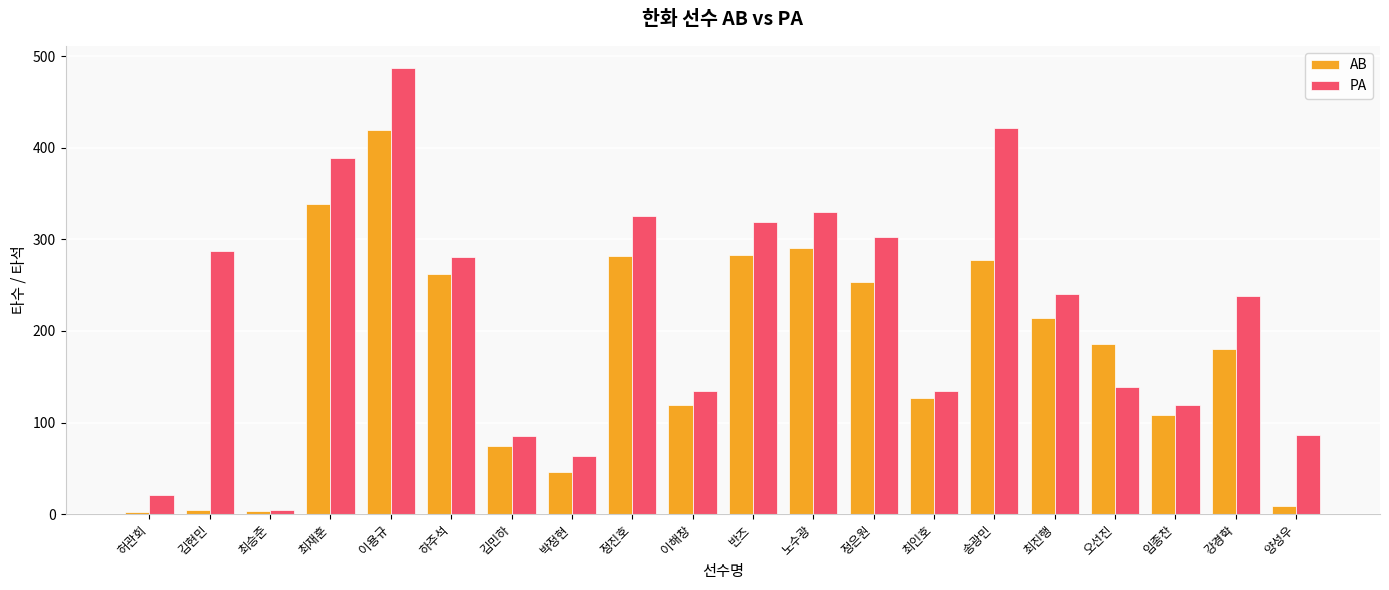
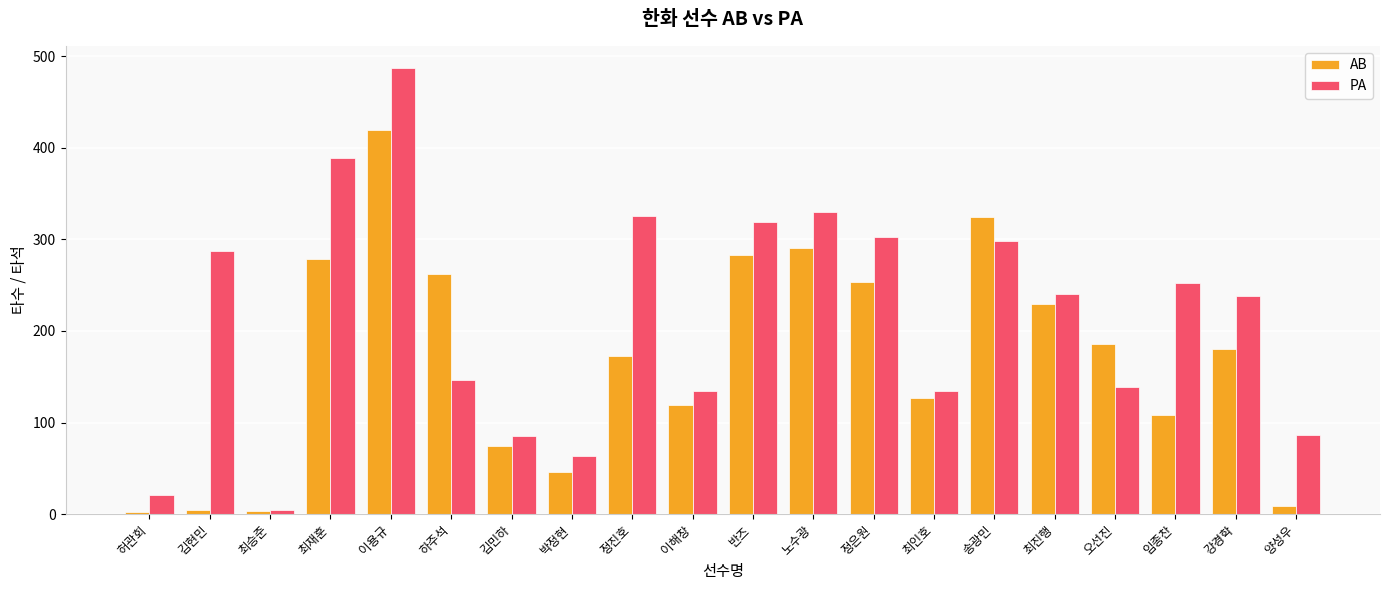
  {
    "AB": {
      "김현민": 10,
      "최승준": 0,
-     "최재훈": 340,
+     "최재훈": 280,
      "이용규": 420,
      "하주석": 260,
      "김민하": 70,
      "박정현": 50,
-     "정진호": 280,
+     "정진호": 170,
      "이해창": 120,
      "반즈": 280,
      "노수광": 290,
      "정은원": 250,
      "최인호": 130,
-     "송광민": 280,
-     "최진행": 210,
+     "송광민": 330,
+     "최진행": 230,
      "오선진": 190,
      "임종찬": 110,
      "강경학": 180,
      "양성우": 10
    },
    "PA": {
      "허관회": 20,
      "김현민": 290,
      "최승준": 0,
      "최재훈": 390,
      "이용규": 490,
-     "하주석": 280,
+     "하주석": 150,
      "김민하": 90,
      "박정현": 60,
      "정진호": 330,
      "이해창": 140,
      "반즈": 320,
      "노수광": 330,
      "정은원": 300,
      "최인호": 140,
-     "송광민": 420,
+     "송광민": 300,
      "최진행": 240,
      "오선진": 140,
-     "임종찬": 120,
+     "임종찬": 250,
      "강경학": 240,
      "양성우": 90
    }
  }
